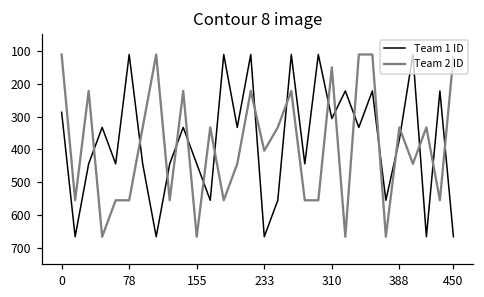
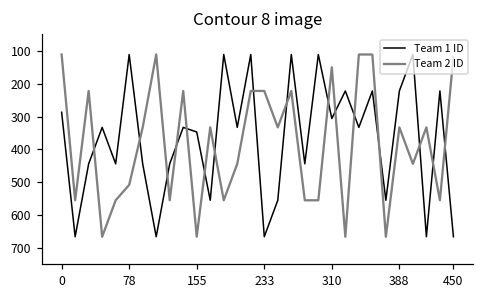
  {
    "Team 1 ID": {
      "0": 290,
      "78": 110,
-     "155": 440,
+     "155": 350,
      "233": 670,
      "310": 310,
-     "388": 370,
+     "388": 220,
      "450": 670
    },
    "Team 2 ID": {
      "0": 110,
-     "78": 560,
+     "78": 510,
      "155": 670,
-     "233": 400,
+     "233": 220,
      "310": 150,
      "388": 330
    }
  }
